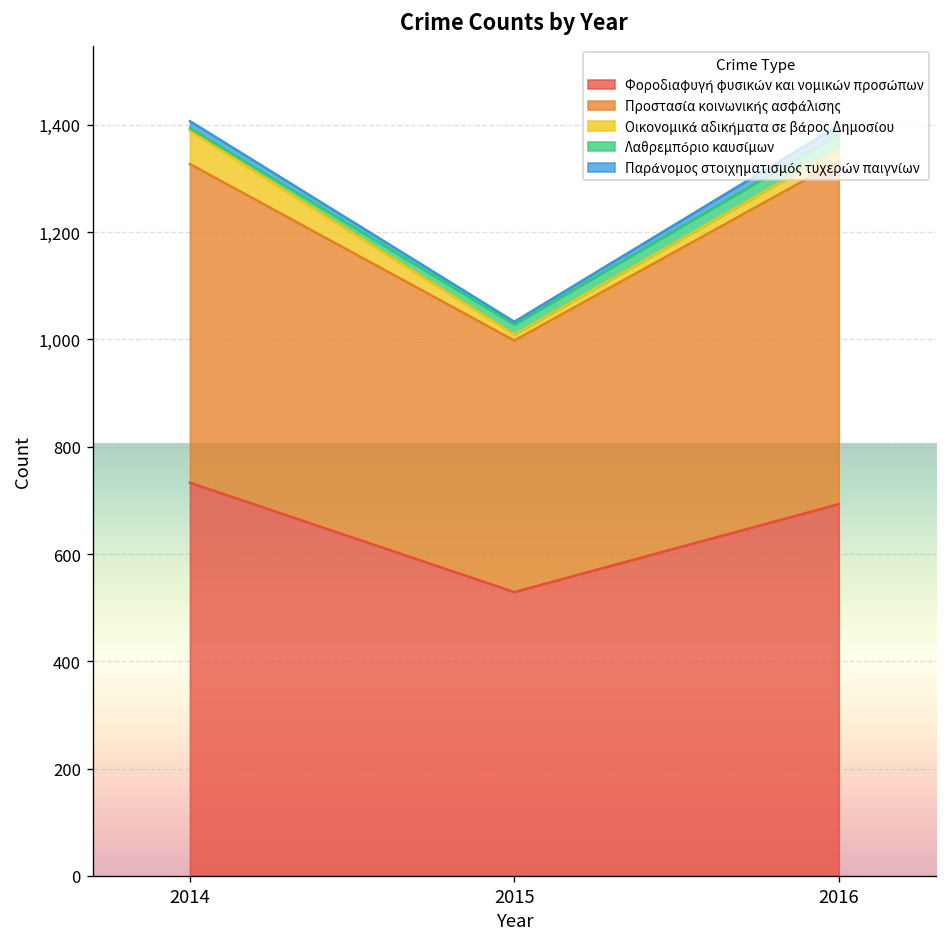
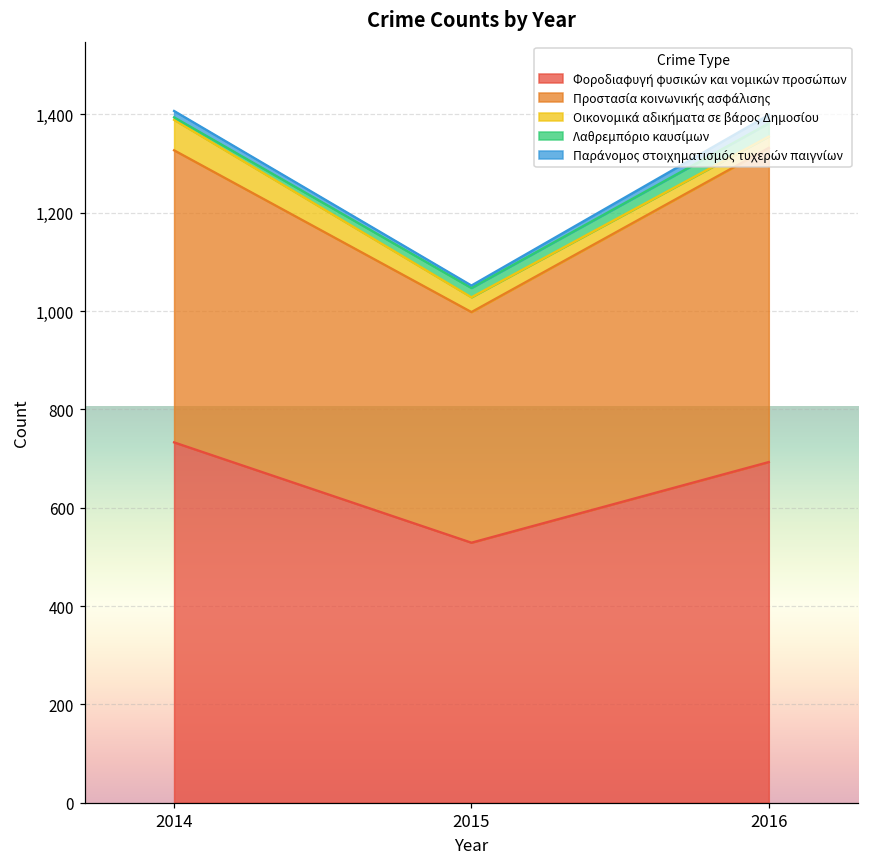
  {
    "Οικονομικά αδικήματα σε βάρος Δημοσίου": {
-     "2015": 10
+     "2015": 30
    },
    "Παράνομος στοιχηματισμός τυχερών παιγνίων": {
      "2014": 10
    }
  }
